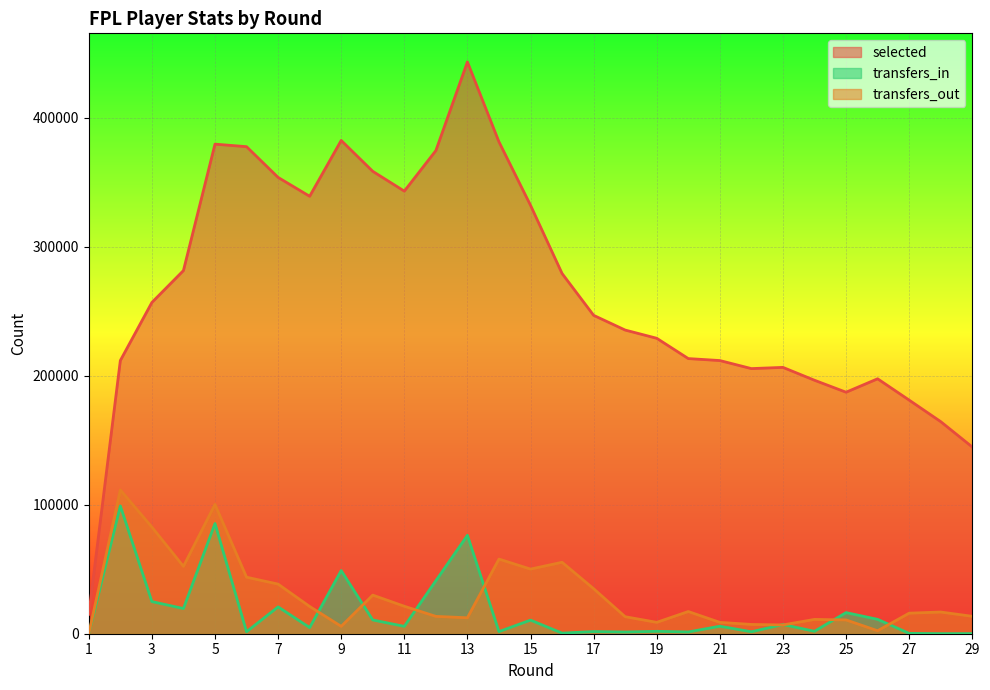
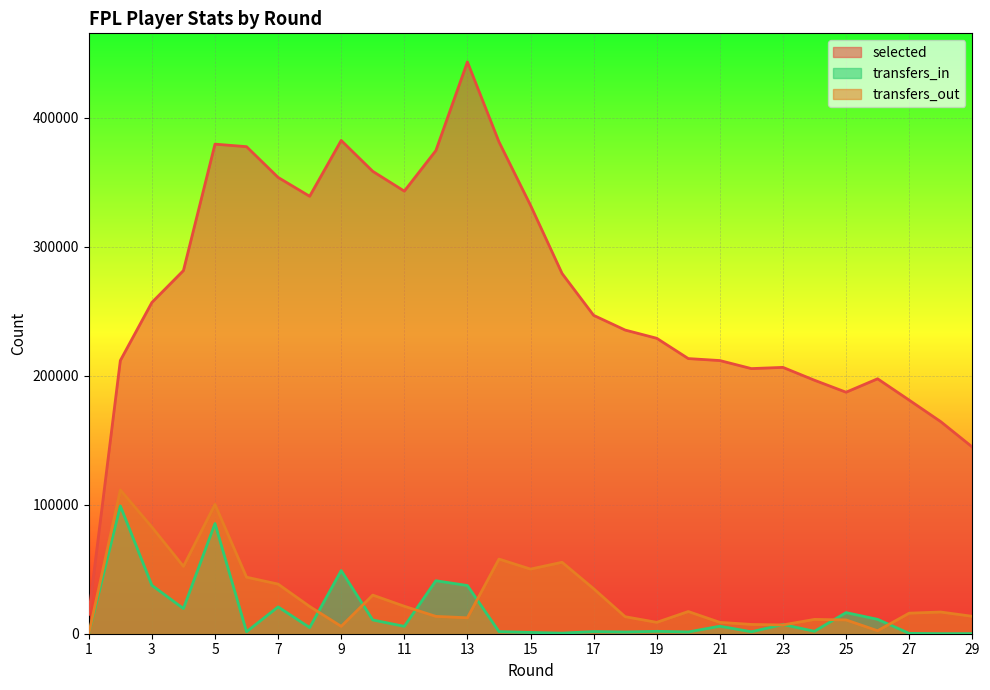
  {
    "transfers_in": {
-     "3": 25000,
+     "3": 38000,
      "5": 85000,
      "7": 21000,
      "9": 49000,
      "11": 6000,
-     "13": 76000,
-     "15": 11000,
+     "13": 37000,
+     "15": 1000,
      "17": 2000,
      "19": 2000,
      "21": 6000,
      "25": 16000,
      "27": 0,
      "29": 0
    }
  }
